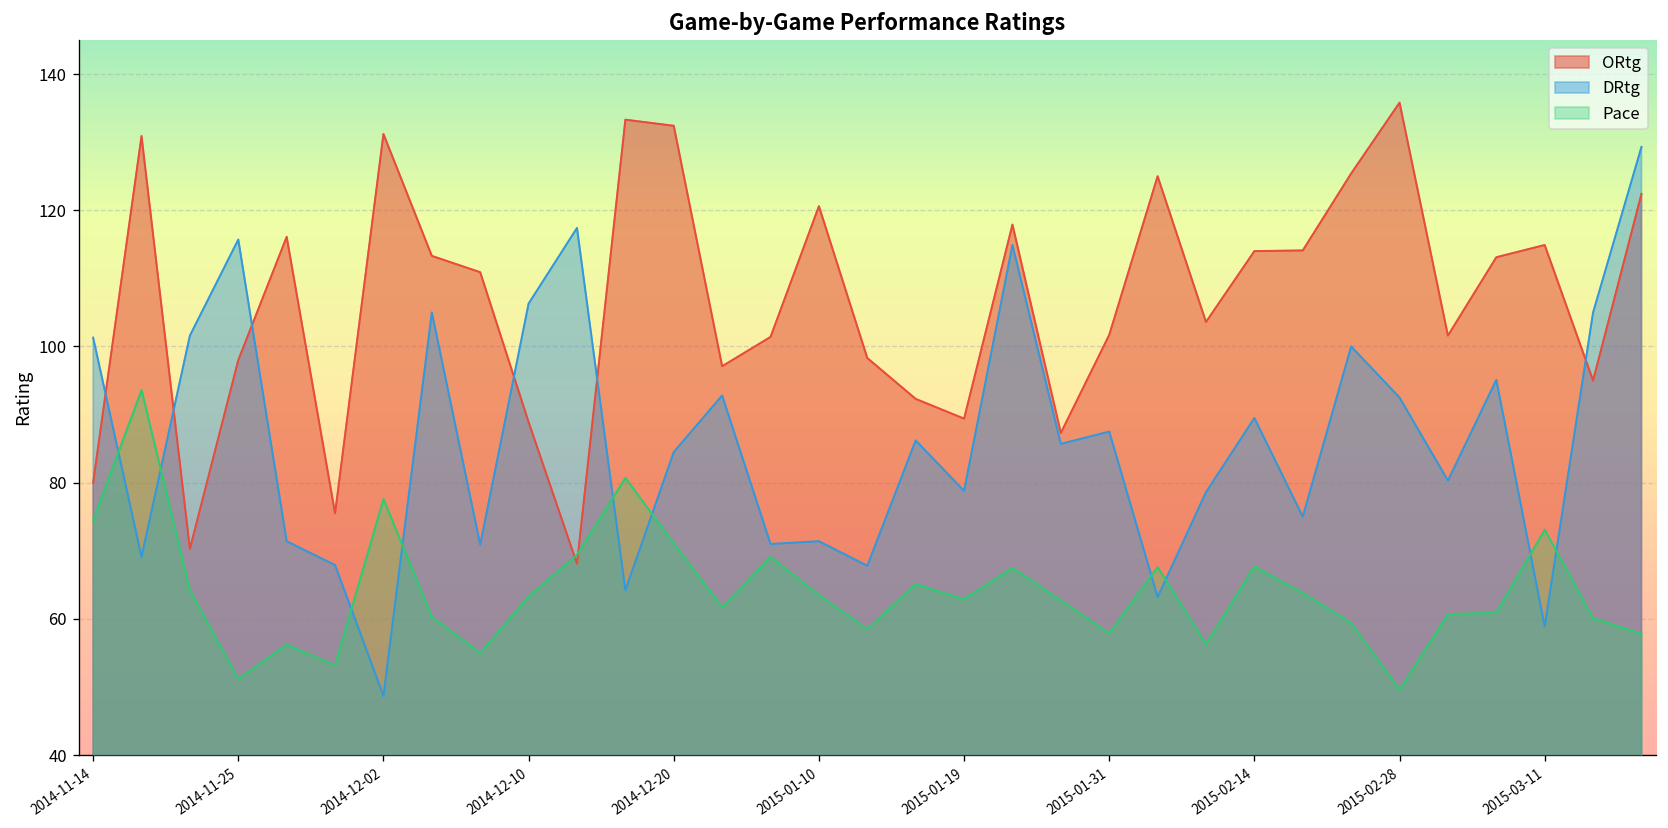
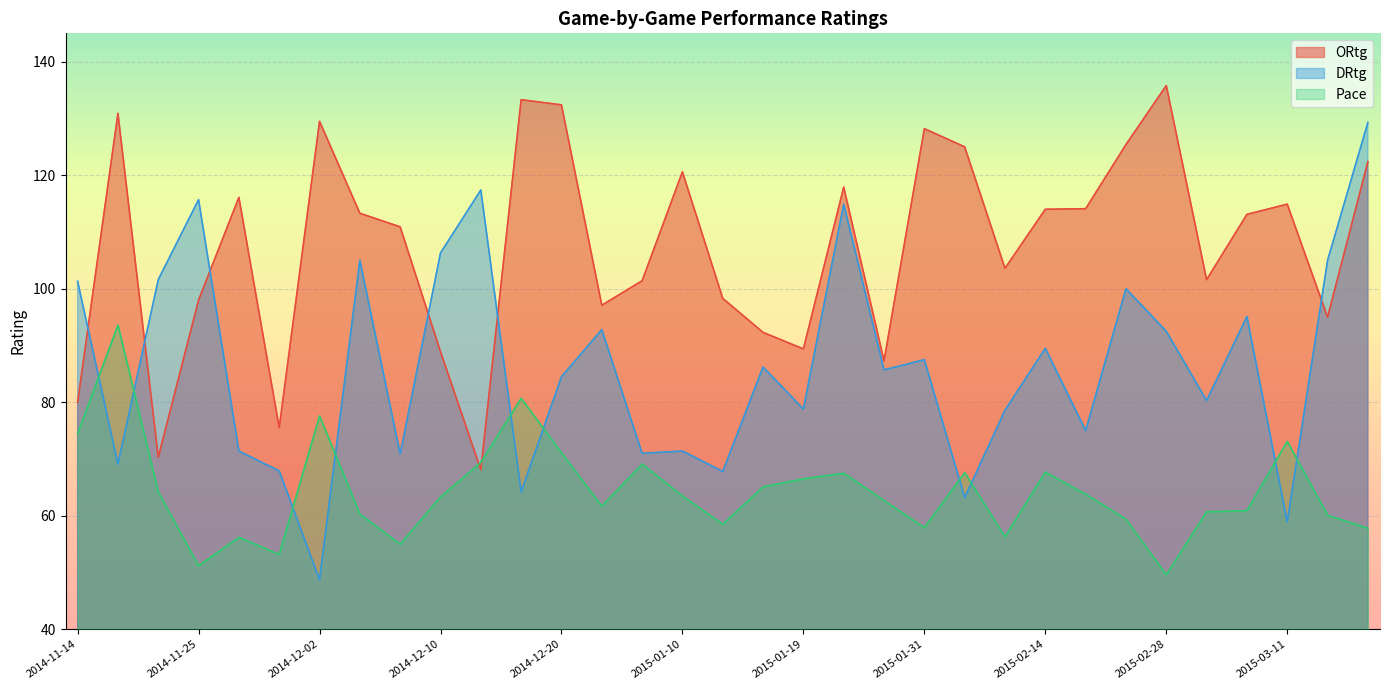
  {
    "ORtg": {
      "2014-11-14": 80,
      "2014-11-25": 98,
-     "2014-12-02": 131,
+     "2014-12-02": 130,
      "2014-12-10": 89,
      "2014-12-20": 132,
      "2015-01-10": 121,
      "2015-01-19": 89,
-     "2015-01-31": 102,
+     "2015-01-31": 128,
      "2015-02-14": 114,
      "2015-02-28": 136,
      "2015-03-11": 115
    },
    "DRtg": {
      "2014-11-14": 101,
      "2014-11-25": 116,
      "2014-12-02": 49,
      "2014-12-10": 106,
      "2014-12-20": 85,
      "2015-01-10": 71,
      "2015-01-19": 79,
      "2015-01-31": 88,
      "2015-02-14": 90,
      "2015-02-28": 93,
      "2015-03-11": 59
    },
    "Pace": {
      "2014-11-14": 75,
      "2014-11-25": 51,
      "2014-12-02": 78,
      "2014-12-10": 63,
      "2014-12-20": 71,
      "2015-01-10": 64,
-     "2015-01-19": 63,
+     "2015-01-19": 67,
      "2015-01-31": 58,
      "2015-02-14": 68,
      "2015-02-28": 50,
      "2015-03-11": 73
    }
  }
